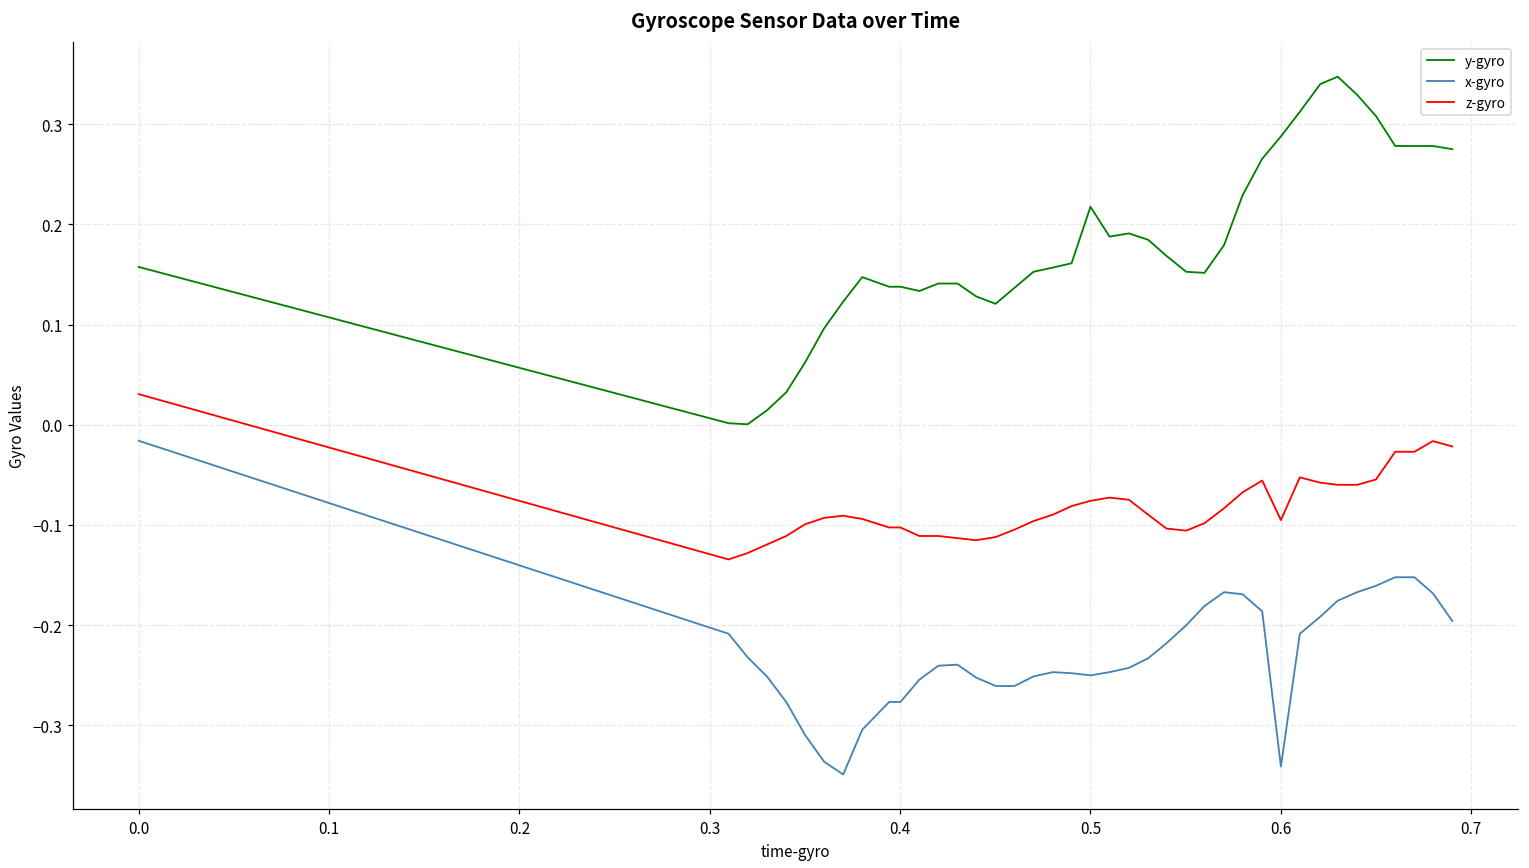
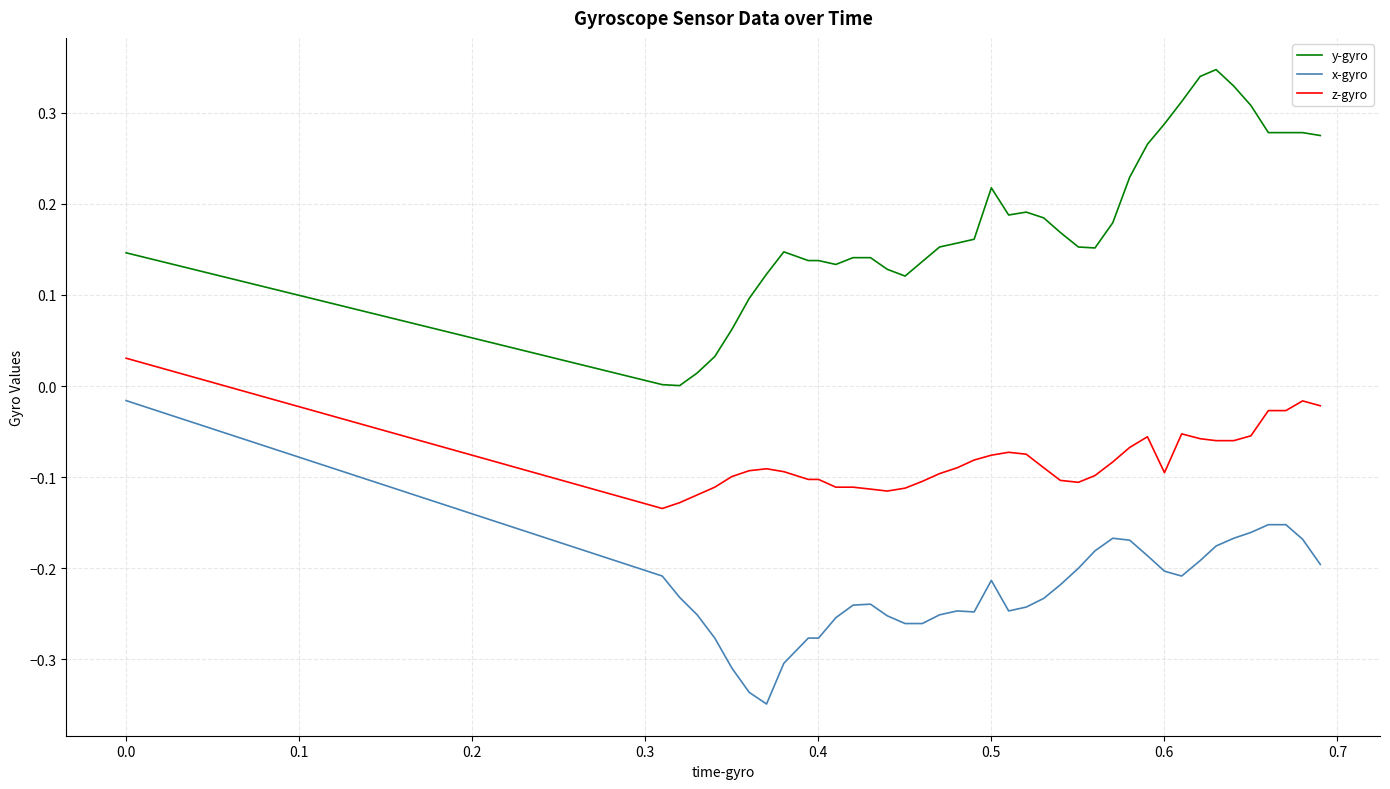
  {
    "y-gyro": {
-     "0.0": 0.16,
+     "0.0": 0.15,
      "0.5": 0.22,
      "0.6": 0.29
    },
    "x-gyro": {
      "0.0": -0.02,
-     "0.5": -0.25,
-     "0.6": -0.34
+     "0.5": -0.21,
+     "0.6": -0.20
    },
    "z-gyro": {
      "0.0": 0.03,
      "0.5": -0.08,
      "0.6": -0.10
    }
  }
